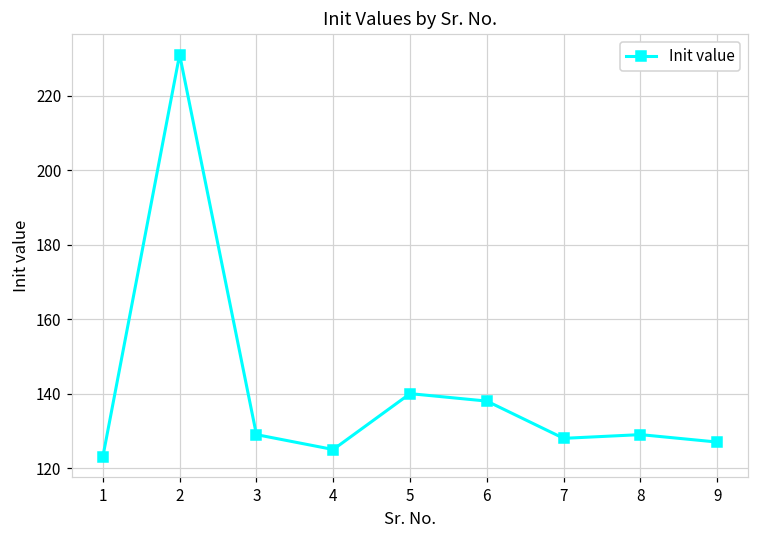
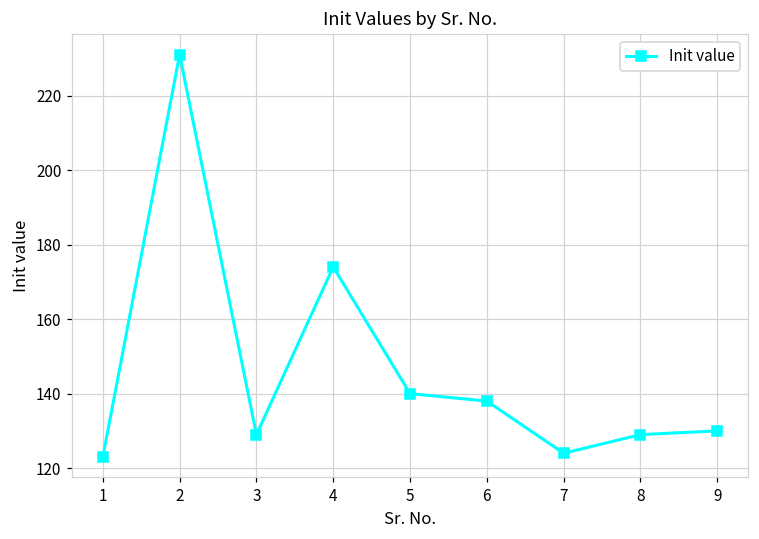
  {
    "1": 123,
    "2": 231,
    "3": 129,
-   "4": 125,
+   "4": 174,
    "5": 140,
    "6": 138,
-   "7": 128,
+   "7": 124,
    "8": 129,
-   "9": 127
+   "9": 130
  }
